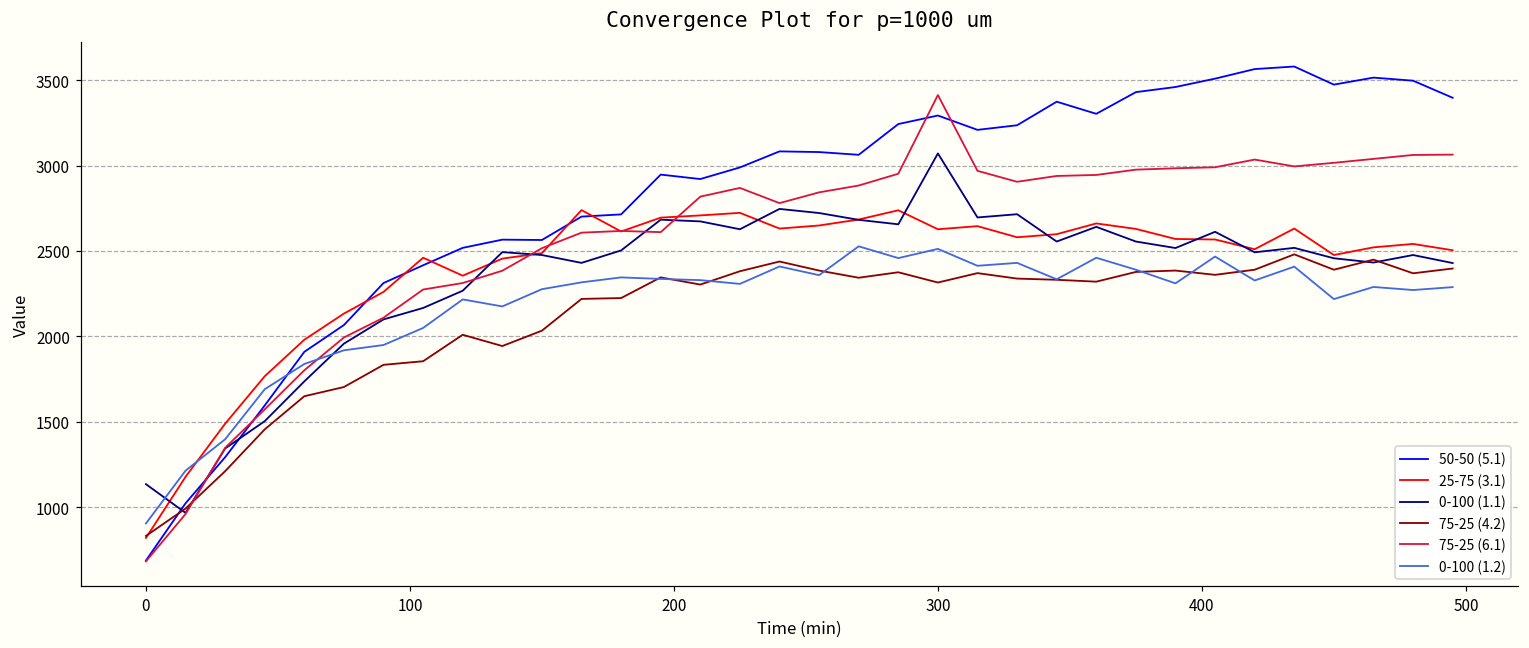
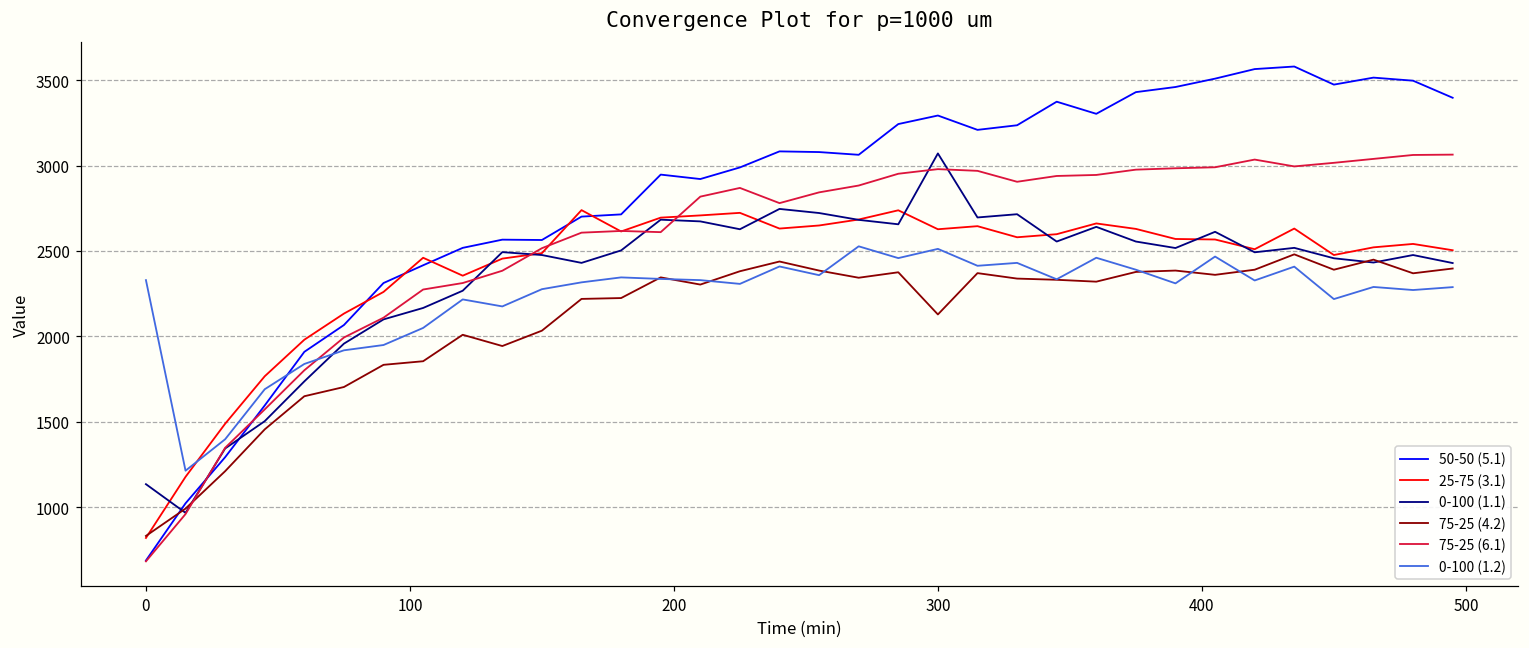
  {
    "50-50 (5.1)": {
      "300": 3290
    },
    "25-75 (3.1)": {
      "300": 2630
    },
    "0-100 (1.1)": {
      "0": 1130,
      "300": 3070
    },
    "75-25 (4.2)": {
-     "300": 2320
+     "300": 2130
    },
    "75-25 (6.1)": {
-     "300": 3410
+     "300": 2980
    },
    "0-100 (1.2)": {
-     "0": 900,
+     "0": 2330,
      "300": 2510
    }
  }
